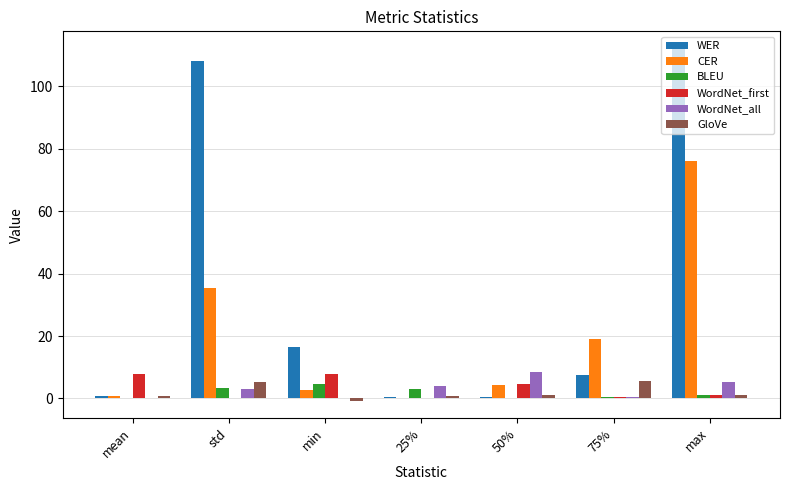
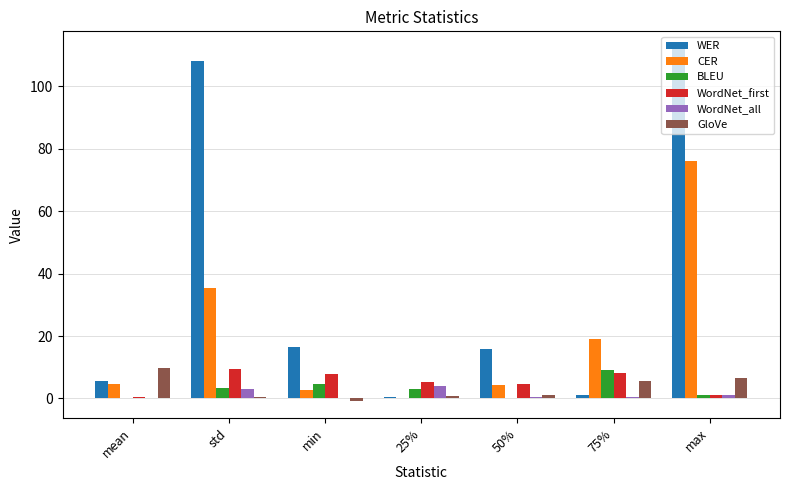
  {
    "WER": {
-     "mean": 1,
+     "mean": 5,
      "std": 108,
      "min": 17,
-     "50%": 1,
-     "75%": 8
+     "50%": 16,
+     "75%": 1
    },
    "CER": {
-     "mean": 1,
+     "mean": 5,
      "std": 35,
      "min": 3,
      "50%": 4,
      "75%": 19,
      "max": 76
    },
    "BLEU": {
      "std": 3,
      "min": 5,
      "25%": 3,
      "50%": 0,
-     "75%": 0,
+     "75%": 9,
      "max": 1
    },
    "WordNet_first": {
-     "mean": 8,
-     "std": 0,
+     "mean": 0,
+     "std": 9,
      "min": 8,
-     "25%": 0,
+     "25%": 5,
      "50%": 5,
-     "75%": 0,
+     "75%": 8,
      "max": 1
    },
    "WordNet_all": {
      "std": 3,
      "min": 0,
      "25%": 4,
-     "50%": 9,
-     "max": 5
+     "50%": 0,
+     "max": 1
    },
    "GloVe": {
-     "mean": 1,
-     "std": 5,
+     "mean": 10,
+     "std": 0,
      "50%": 1,
      "75%": 5,
-     "max": 1
+     "max": 7
    }
  }
